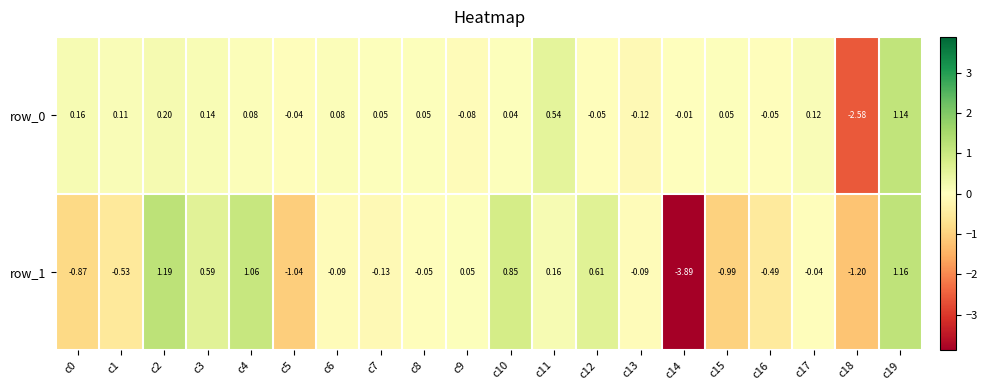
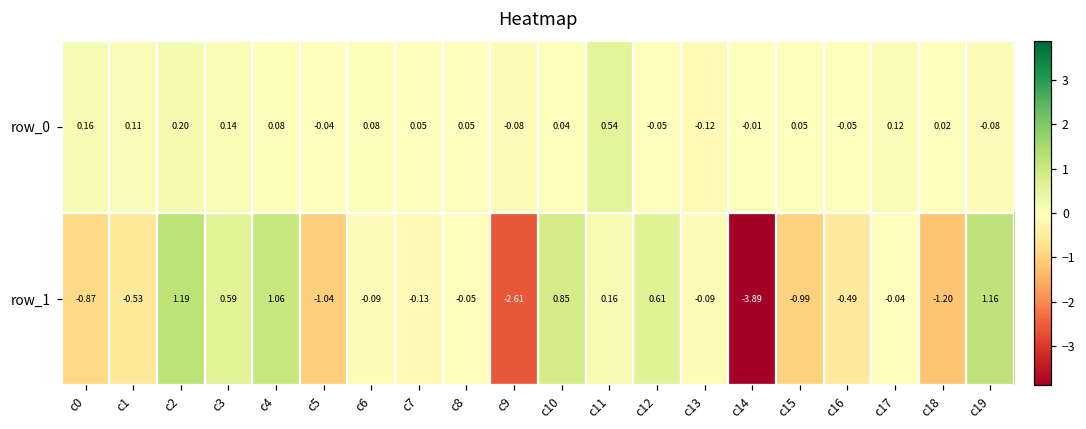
  {
    "row_0": {
      "c0": 0.16,
      "c1": 0.11,
      "c2": 0.20,
      "c3": 0.14,
      "c4": 0.08,
      "c5": -0.04,
      "c6": 0.08,
      "c7": 0.05,
      "c8": 0.05,
      "c9": -0.08,
      "c10": 0.04,
      "c11": 0.54,
      "c12": -0.05,
      "c13": -0.12,
      "c14": -0.01,
      "c15": 0.05,
      "c16": -0.05,
      "c17": 0.12,
-     "c18": -2.58,
-     "c19": 1.14
+     "c18": 0.02,
+     "c19": -0.08
    },
    "row_1": {
      "c0": -0.87,
      "c1": -0.53,
      "c2": 1.19,
      "c3": 0.59,
      "c4": 1.06,
      "c5": -1.04,
      "c6": -0.09,
      "c7": -0.13,
      "c8": -0.05,
-     "c9": 0.05,
+     "c9": -2.61,
      "c10": 0.85,
      "c11": 0.16,
      "c12": 0.61,
      "c13": -0.09,
      "c14": -3.89,
      "c15": -0.99,
      "c16": -0.49,
      "c17": -0.04,
      "c18": -1.20,
      "c19": 1.16
    }
  }
